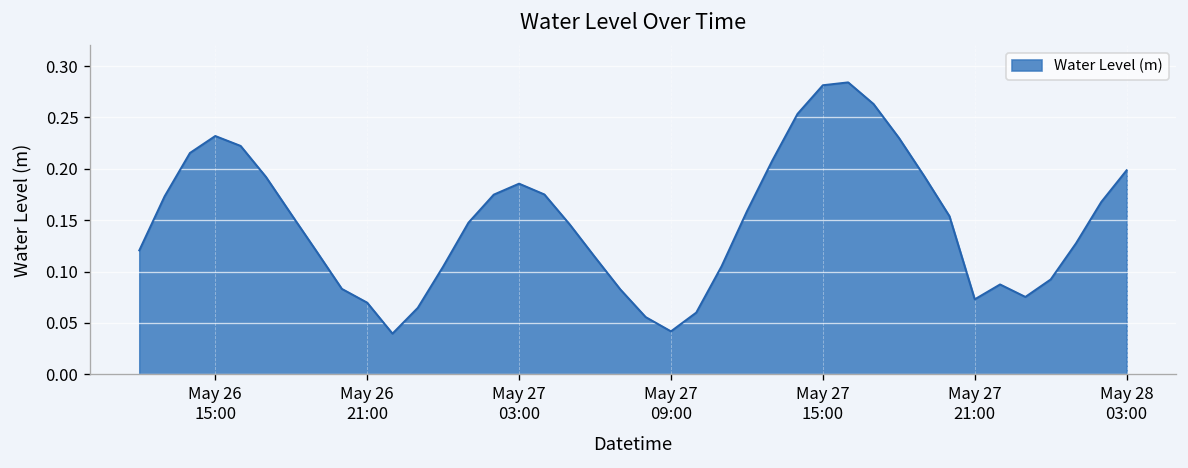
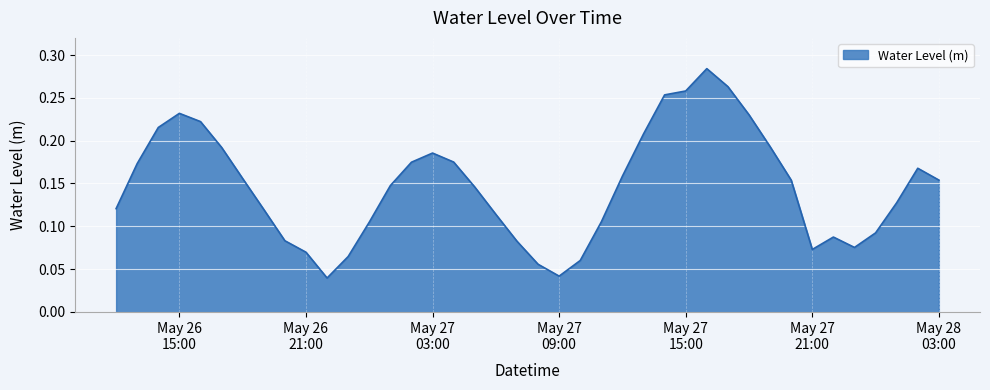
  {
    "May 26 15:00": 0.23,
    "May 26 21:00": 0.07,
    "May 27 03:00": 0.19,
    "May 27 09:00": 0.04,
-   "May 27 15:00": 0.28,
+   "May 27 15:00": 0.26,
    "May 27 21:00": 0.07,
-   "May 28 03:00": 0.20
+   "May 28 03:00": 0.15
  }
